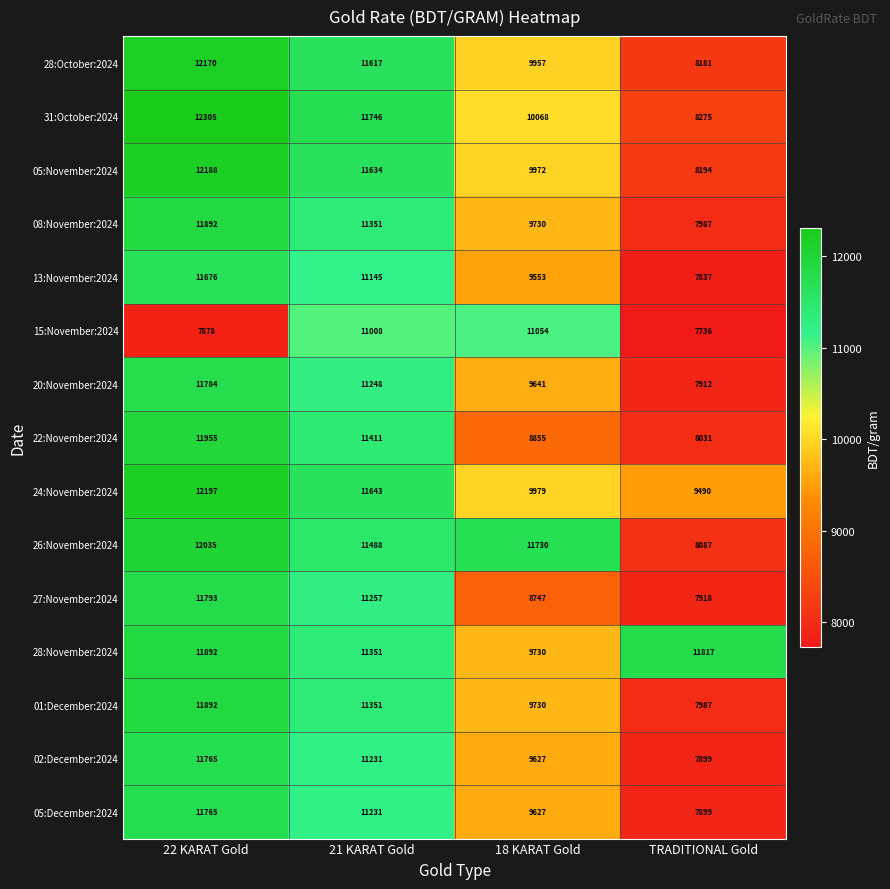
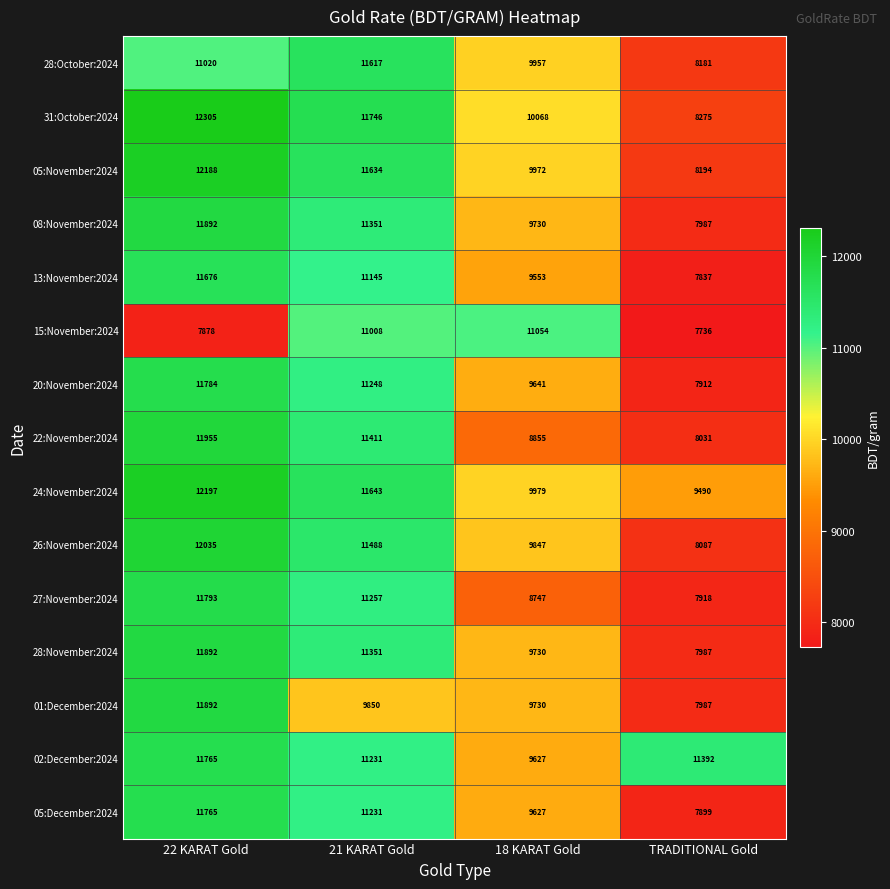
  {
    "28:October:2024": {
-     "22 KARAT Gold": 12170,
+     "22 KARAT Gold": 11020,
      "21 KARAT Gold": 11617,
      "18 KARAT Gold": 9957,
      "TRADITIONAL Gold": 8181
    },
    "31:October:2024": {
      "22 KARAT Gold": 12305,
      "21 KARAT Gold": 11746,
      "18 KARAT Gold": 10068,
      "TRADITIONAL Gold": 8275
    },
    "05:November:2024": {
      "22 KARAT Gold": 12188,
      "21 KARAT Gold": 11634,
      "18 KARAT Gold": 9972,
      "TRADITIONAL Gold": 8194
    },
    "08:November:2024": {
      "22 KARAT Gold": 11892,
      "21 KARAT Gold": 11351,
      "18 KARAT Gold": 9730,
      "TRADITIONAL Gold": 7987
    },
    "13:November:2024": {
      "22 KARAT Gold": 11676,
      "21 KARAT Gold": 11145,
      "18 KARAT Gold": 9553,
      "TRADITIONAL Gold": 7837
    },
    "15:November:2024": {
      "22 KARAT Gold": 7878,
      "21 KARAT Gold": 11008,
      "18 KARAT Gold": 11054,
      "TRADITIONAL Gold": 7736
    },
    "20:November:2024": {
      "22 KARAT Gold": 11784,
      "21 KARAT Gold": 11248,
      "18 KARAT Gold": 9641,
      "TRADITIONAL Gold": 7912
    },
    "22:November:2024": {
      "22 KARAT Gold": 11955,
      "21 KARAT Gold": 11411,
      "18 KARAT Gold": 8855,
      "TRADITIONAL Gold": 8031
    },
    "24:November:2024": {
      "22 KARAT Gold": 12197,
      "21 KARAT Gold": 11643,
      "18 KARAT Gold": 9979,
      "TRADITIONAL Gold": 9490
    },
    "26:November:2024": {
      "22 KARAT Gold": 12035,
      "21 KARAT Gold": 11488,
-     "18 KARAT Gold": 11730,
+     "18 KARAT Gold": 9847,
      "TRADITIONAL Gold": 8087
    },
    "27:November:2024": {
      "22 KARAT Gold": 11793,
      "21 KARAT Gold": 11257,
      "18 KARAT Gold": 8747,
      "TRADITIONAL Gold": 7918
    },
    "28:November:2024": {
      "22 KARAT Gold": 11892,
      "21 KARAT Gold": 11351,
      "18 KARAT Gold": 9730,
-     "TRADITIONAL Gold": 11817
+     "TRADITIONAL Gold": 7987
    },
    "01:December:2024": {
      "22 KARAT Gold": 11892,
-     "21 KARAT Gold": 11351,
+     "21 KARAT Gold": 9850,
      "18 KARAT Gold": 9730,
      "TRADITIONAL Gold": 7987
    },
    "02:December:2024": {
      "22 KARAT Gold": 11765,
      "21 KARAT Gold": 11231,
      "18 KARAT Gold": 9627,
-     "TRADITIONAL Gold": 7899
+     "TRADITIONAL Gold": 11392
    },
    "05:December:2024": {
      "22 KARAT Gold": 11765,
      "21 KARAT Gold": 11231,
      "18 KARAT Gold": 9627,
      "TRADITIONAL Gold": 7899
    }
  }
